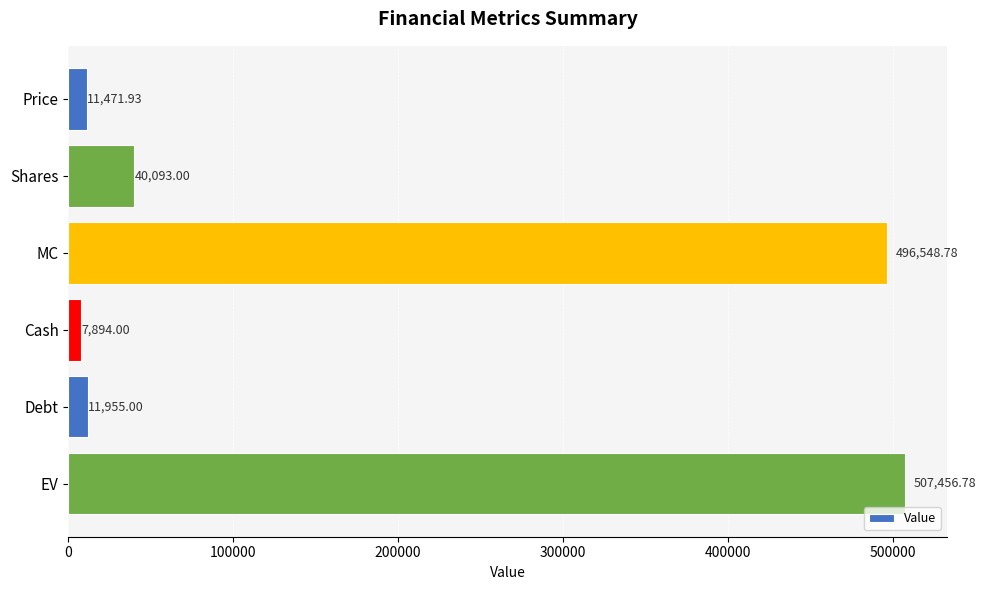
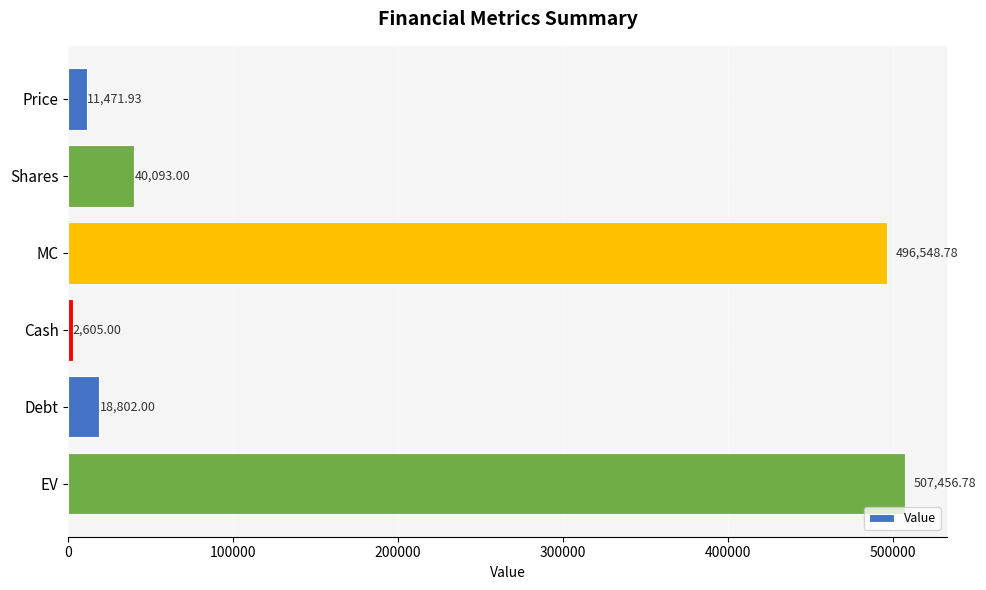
  {
    "Price": "11,471.93",
    "Shares": "40,093.00",
    "MC": "496,548.78",
-   "Cash": "7,894.00",
-   "Debt": "11,955.00",
+   "Cash": "2,605.00",
+   "Debt": "18,802.00",
    "EV": "507,456.78"
  }
